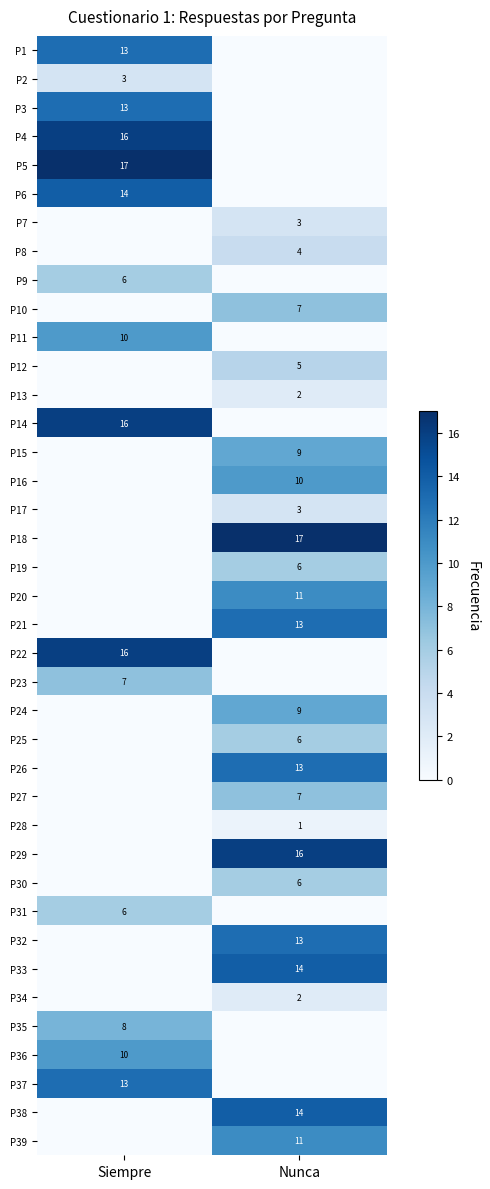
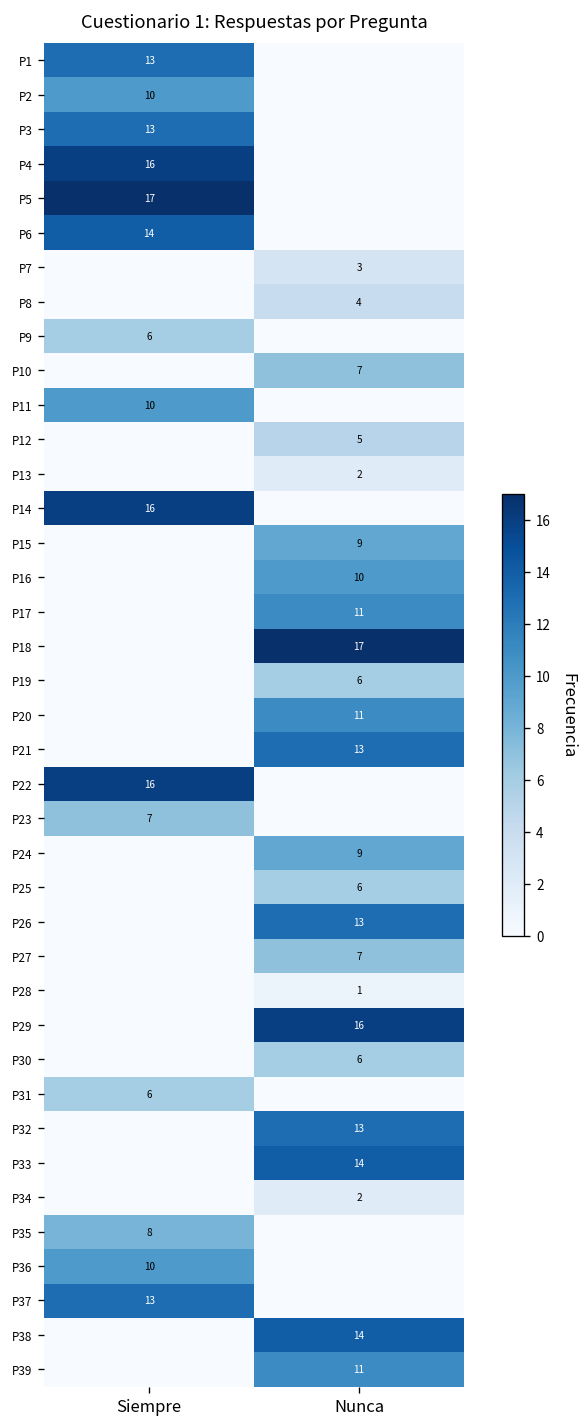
  {
    "P1": {
      "Siempre": 13
    },
    "P2": {
-     "Siempre": 3
+     "Siempre": 10
    },
    "P3": {
      "Siempre": 13
    },
    "P4": {
      "Siempre": 16
    },
    "P5": {
      "Siempre": 17
    },
    "P6": {
      "Siempre": 14
    },
    "P7": {
      "Nunca": 3
    },
    "P8": {
      "Nunca": 4
    },
    "P9": {
      "Siempre": 6
    },
    "P10": {
      "Nunca": 7
    },
    "P11": {
      "Siempre": 10
    },
    "P12": {
      "Nunca": 5
    },
    "P13": {
      "Nunca": 2
    },
    "P14": {
      "Siempre": 16
    },
    "P15": {
      "Nunca": 9
    },
    "P16": {
      "Nunca": 10
    },
    "P17": {
-     "Nunca": 3
+     "Nunca": 11
    },
    "P18": {
      "Nunca": 17
    },
    "P19": {
      "Nunca": 6
    },
    "P20": {
      "Nunca": 11
    },
    "P21": {
      "Nunca": 13
    },
    "P22": {
      "Siempre": 16
    },
    "P23": {
      "Siempre": 7
    },
    "P24": {
      "Nunca": 9
    },
    "P25": {
      "Nunca": 6
    },
    "P26": {
      "Nunca": 13
    },
    "P27": {
      "Nunca": 7
    },
    "P28": {
      "Nunca": 1
    },
    "P29": {
      "Nunca": 16
    },
    "P30": {
      "Nunca": 6
    },
    "P31": {
      "Siempre": 6
    },
    "P32": {
      "Nunca": 13
    },
    "P33": {
      "Nunca": 14
    },
    "P34": {
      "Nunca": 2
    },
    "P35": {
      "Siempre": 8
    },
    "P36": {
      "Siempre": 10
    },
    "P37": {
      "Siempre": 13
    },
    "P38": {
      "Nunca": 14
    },
    "P39": {
      "Nunca": 11
    }
  }
